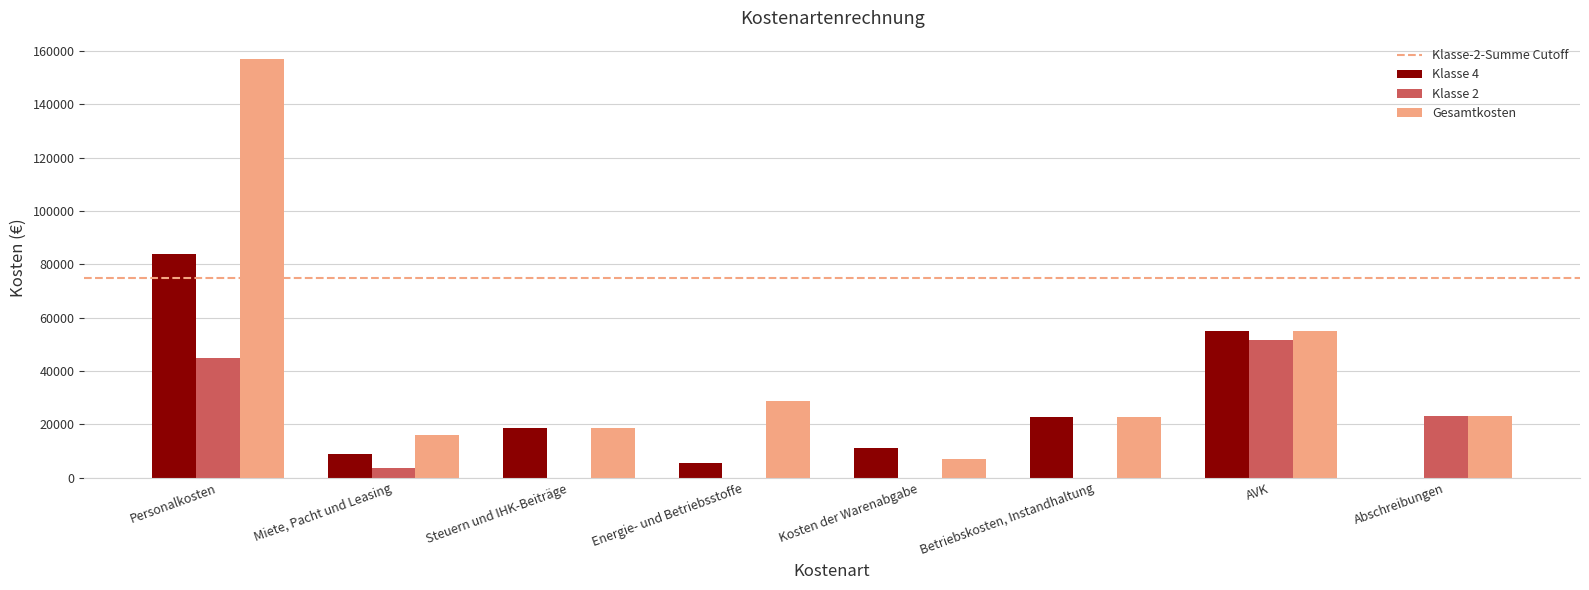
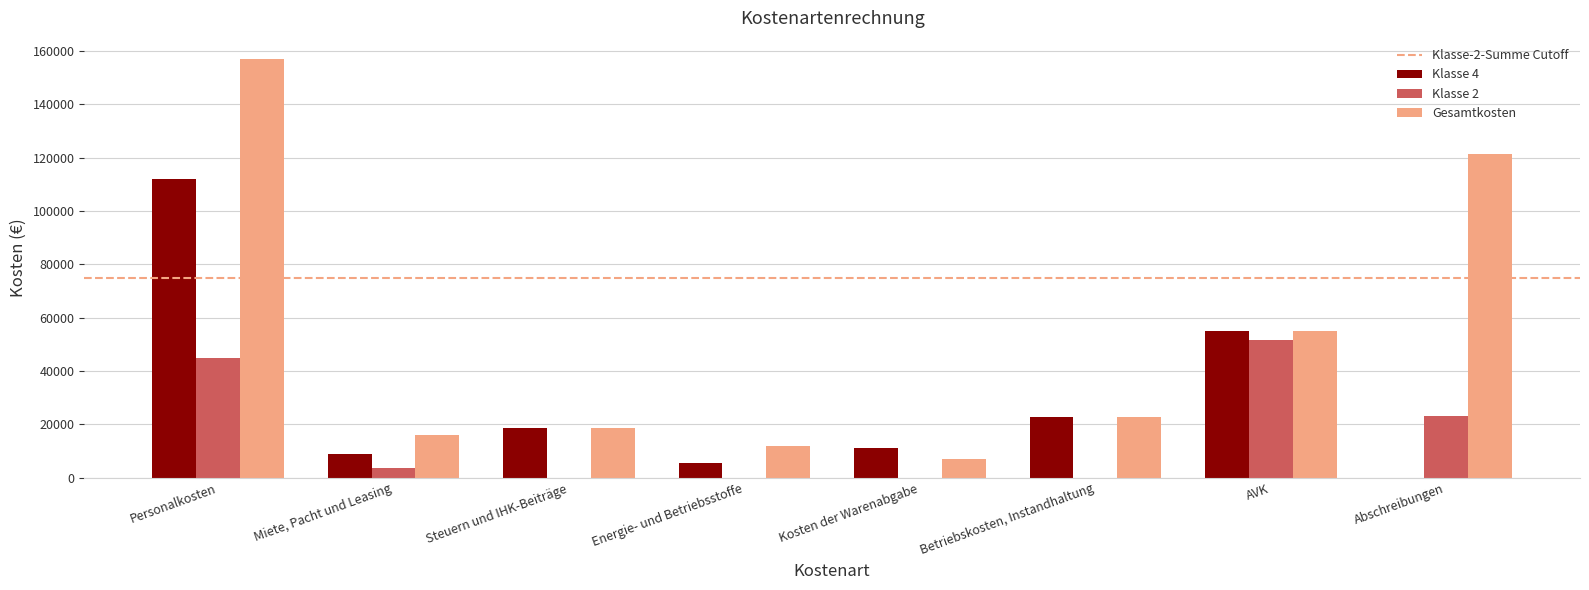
  {
    "Klasse 4": {
-     "Personalkosten": 84000,
+     "Personalkosten": 112000,
      "Miete, Pacht und Leasing": 9000,
      "Steuern und IHK-Beiträge": 19000,
      "Energie- und Betriebsstoffe": 5000,
      "Kosten der Warenabgabe": 11000,
      "Betriebskosten, Instandhaltung": 23000,
      "AVK": 55000,
      "Abschreibungen": 0
    },
    "Klasse 2": {
      "Personalkosten": 45000,
      "Miete, Pacht und Leasing": 4000,
      "Steuern und IHK-Beiträge": 0,
      "Energie- und Betriebsstoffe": 0,
      "Kosten der Warenabgabe": 0,
      "Betriebskosten, Instandhaltung": 0,
      "AVK": 52000,
      "Abschreibungen": 23000
    },
    "Gesamtkosten": {
      "Personalkosten": 157000,
      "Miete, Pacht und Leasing": 16000,
      "Steuern und IHK-Beiträge": 19000,
-     "Energie- und Betriebsstoffe": 29000,
+     "Energie- und Betriebsstoffe": 12000,
      "Kosten der Warenabgabe": 7000,
      "Betriebskosten, Instandhaltung": 23000,
      "AVK": 55000,
-     "Abschreibungen": 23000
+     "Abschreibungen": 121000
    }
  }
